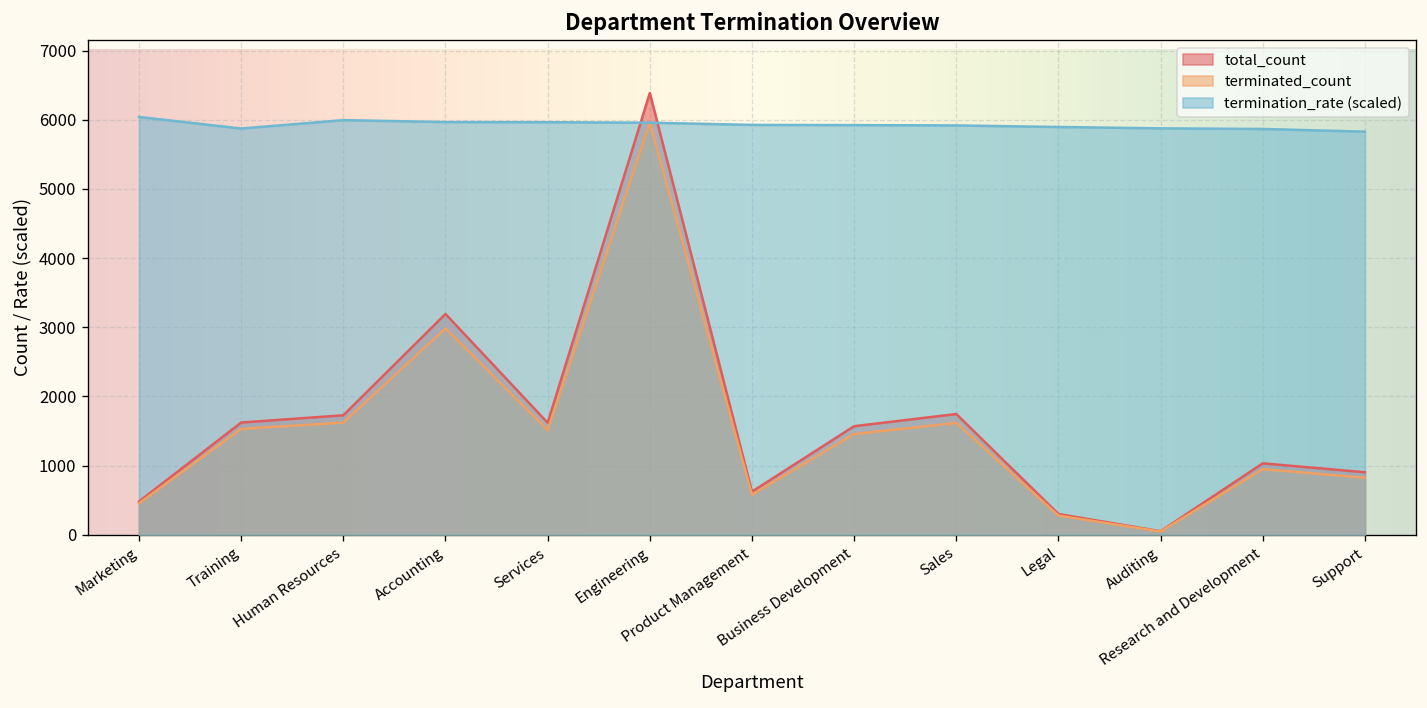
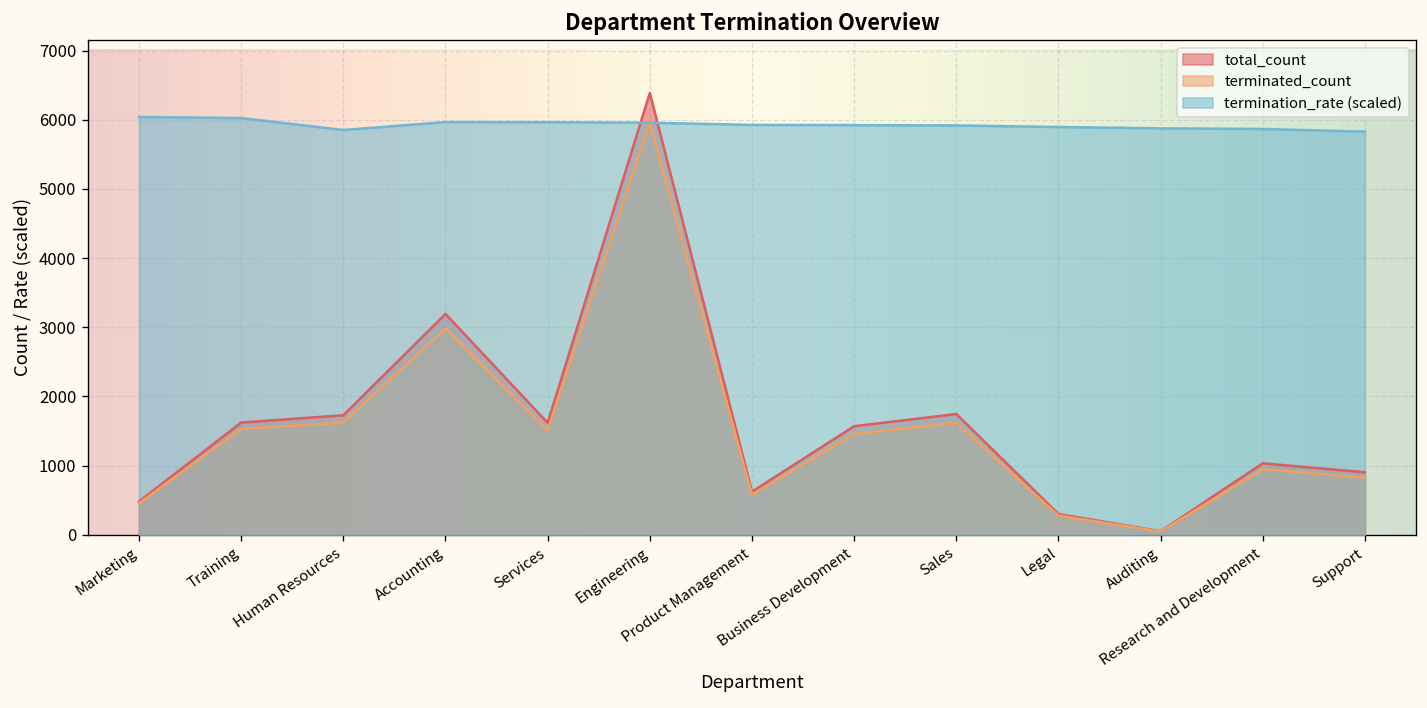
  {
    "termination_rate (scaled)": {
      "Marketing": 6000,
-     "Training": 5900,
-     "Human Resources": 6000,
+     "Training": 6000,
+     "Human Resources": 5900,
      "Accounting": 6000,
      "Services": 6000,
      "Product Management": 5900,
      "Business Development": 5900,
      "Sales": 5900,
      "Legal": 5900,
      "Auditing": 5900,
      "Research and Development": 5900,
      "Support": 5800
    }
  }
